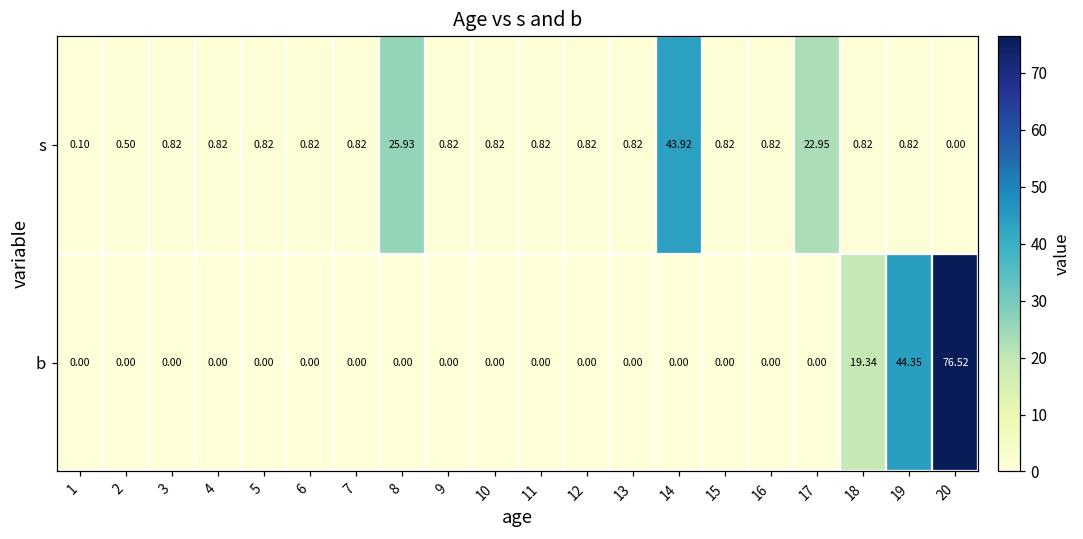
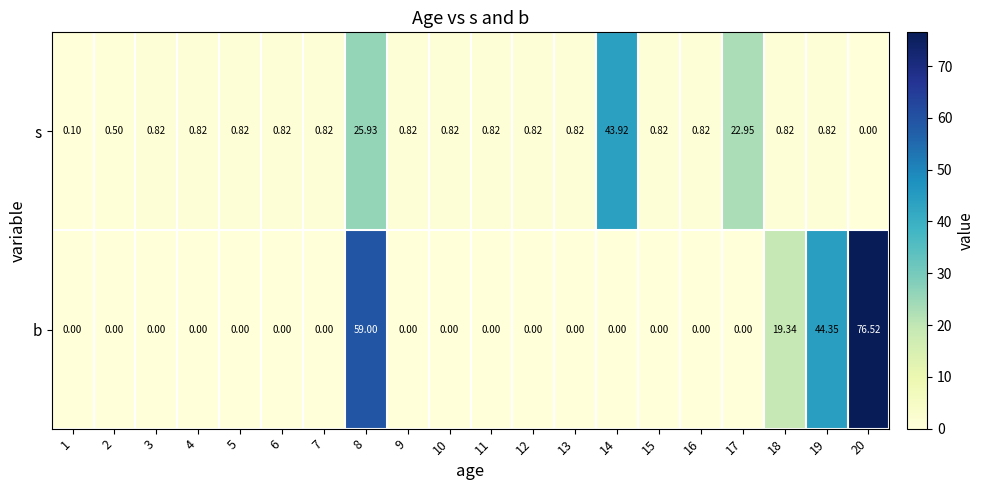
  {
    "s": {
      "1": 0.10,
      "2": 0.50,
      "3": 0.82,
      "4": 0.82,
      "5": 0.82,
      "6": 0.82,
      "7": 0.82,
      "8": 25.93,
      "9": 0.82,
      "10": 0.82,
      "11": 0.82,
      "12": 0.82,
      "13": 0.82,
      "14": 43.92,
      "15": 0.82,
      "16": 0.82,
      "17": 22.95,
      "18": 0.82,
      "19": 0.82,
      "20": 0.00
    },
    "b": {
      "1": 0.00,
      "2": 0.00,
      "3": 0.00,
      "4": 0.00,
      "5": 0.00,
      "6": 0.00,
      "7": 0.00,
-     "8": 0.00,
+     "8": 59.00,
      "9": 0.00,
      "10": 0.00,
      "11": 0.00,
      "12": 0.00,
      "13": 0.00,
      "14": 0.00,
      "15": 0.00,
      "16": 0.00,
      "17": 0.00,
      "18": 19.34,
      "19": 44.35,
      "20": 76.52
    }
  }
